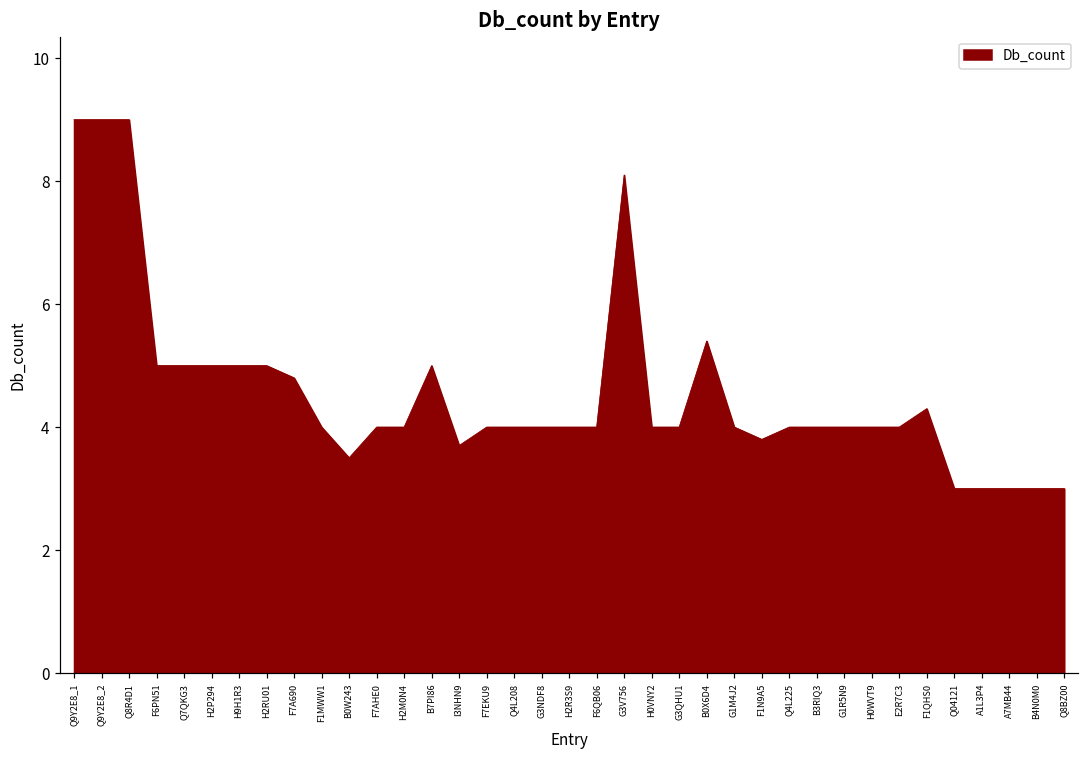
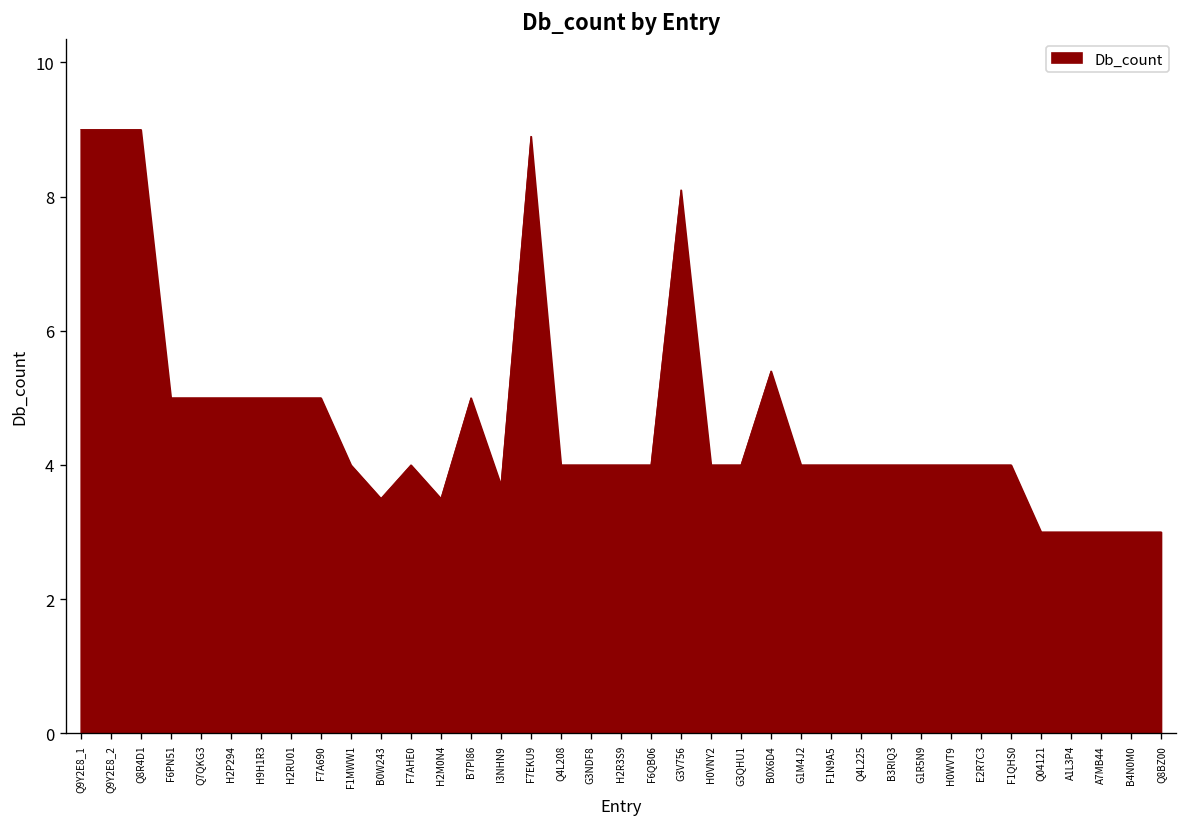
  {
    "Q9Y2E8_1": 9.0,
    "Q9Y2E8_2": 9.0,
    "Q8R4D1": 9.0,
    "F6PN51": 5.0,
    "Q7QKG3": 5.0,
    "H2P294": 5.0,
    "H9H1R3": 5.0,
    "H2RU01": 5.0,
-   "F7A690": 4.8,
+   "F7A690": 5.0,
    "F1MWW1": 4.0,
    "B0W243": 3.5,
    "F7AHE0": 4.0,
-   "H2M0N4": 4.0,
+   "H2M0N4": 3.5,
    "B7PI86": 5.0,
    "I3NHN9": 3.7,
-   "F7EKU9": 4.0,
+   "F7EKU9": 8.9,
    "Q4L208": 4.0,
    "G3NDF8": 4.0,
    "H2R3S9": 4.0,
    "F6QB06": 4.0,
    "G3V756": 8.1,
    "H0VNY2": 4.0,
    "G3QHU1": 4.0,
    "B0X6D4": 5.4,
    "G1M4J2": 4.0,
-   "F1N9A5": 3.8,
+   "F1N9A5": 4.0,
    "Q4L225": 4.0,
    "B3RIQ3": 4.0,
    "G1R5N9": 4.0,
    "H0WVT9": 4.0,
    "E2R7C3": 4.0,
-   "F1QHS0": 4.3,
+   "F1QHS0": 4.0,
    "Q04121": 3.0,
    "A1L3P4": 3.0,
    "A7MB44": 3.0,
    "B4N0M0": 3.0,
    "Q8BZ00": 3.0
  }
